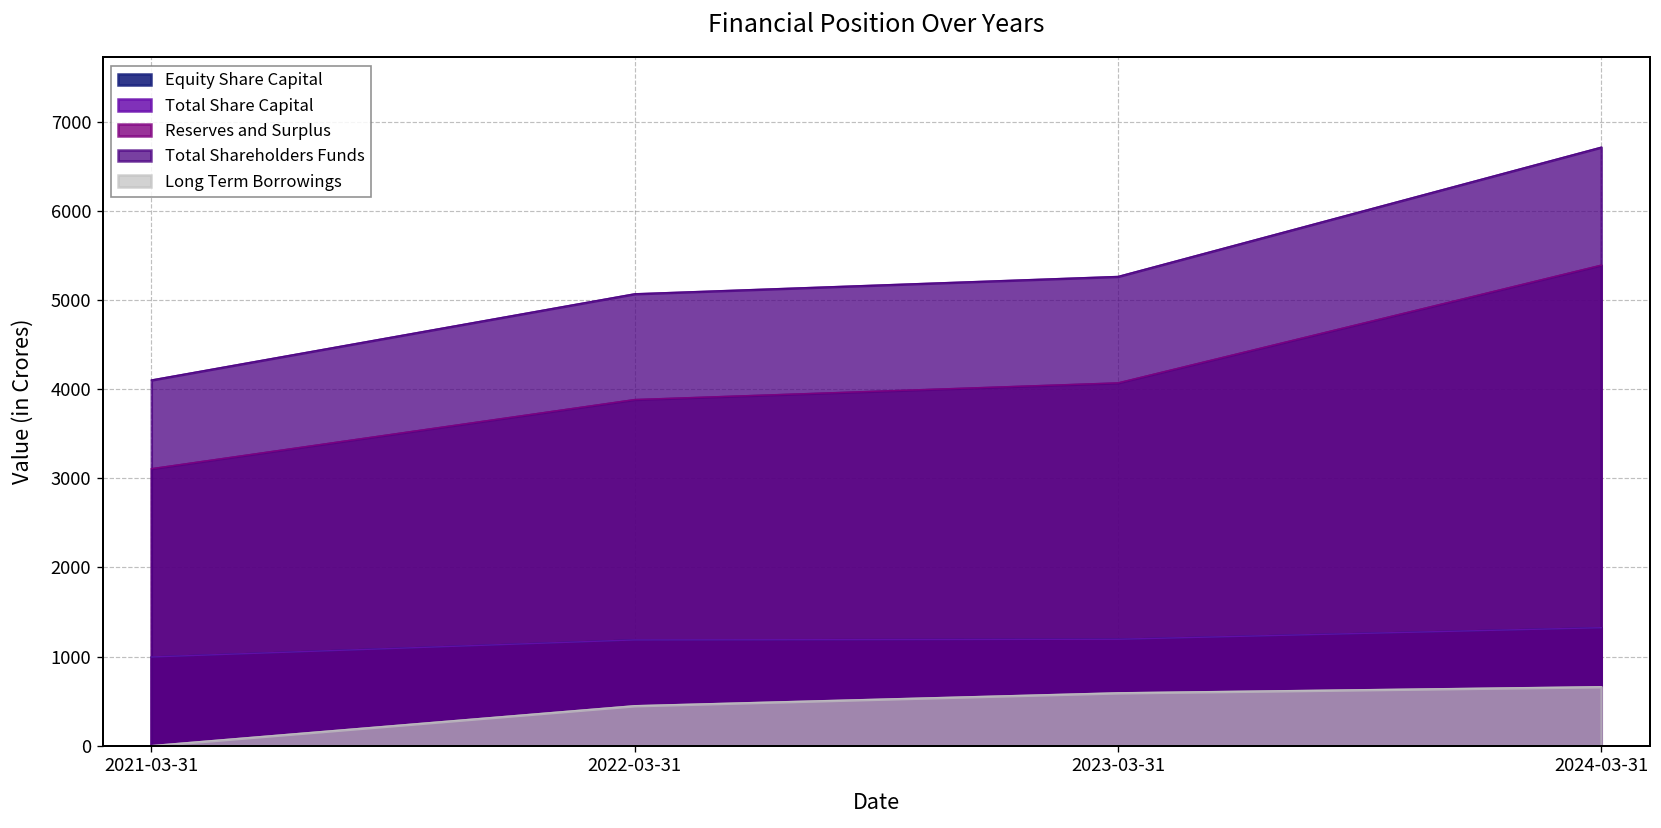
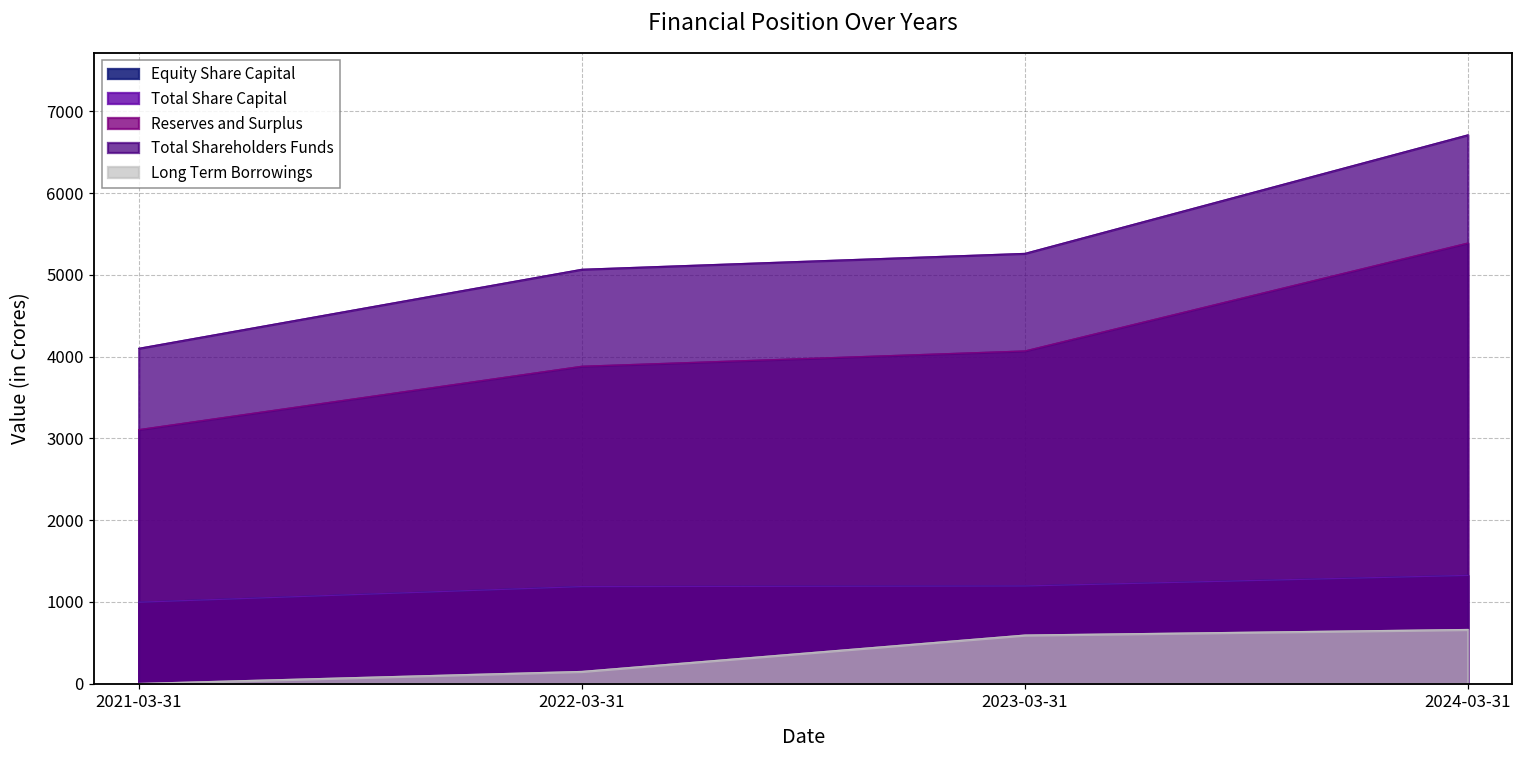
  {
    "Long Term Borrowings": {
      "2021-03-31": 0,
-     "2022-03-31": 400,
+     "2022-03-31": 100,
      "2023-03-31": 600,
      "2024-03-31": 700
    }
  }
